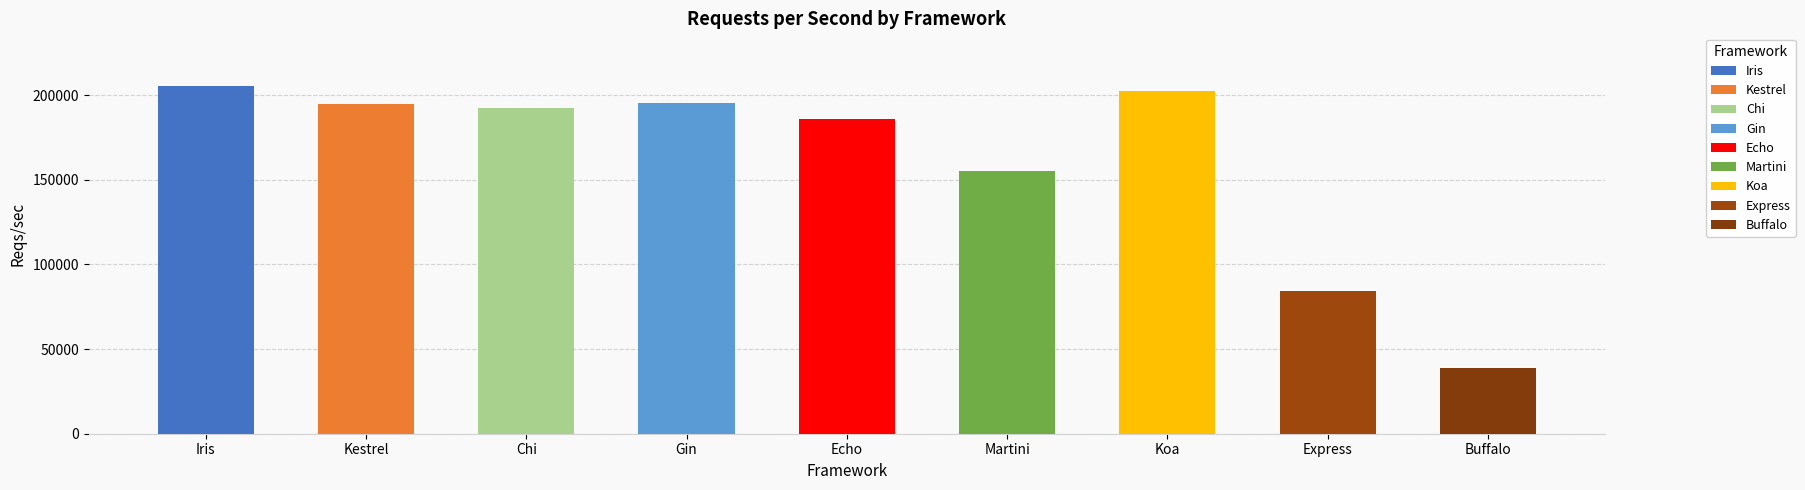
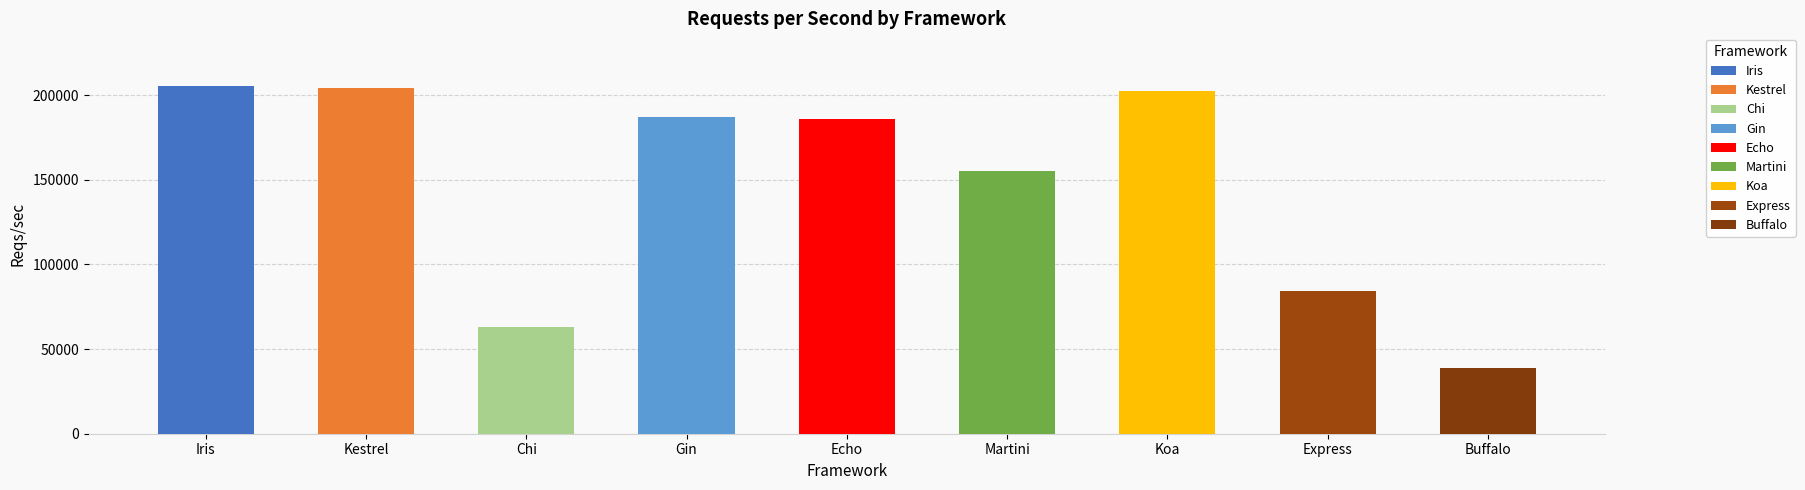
  {
    "Iris": 206000,
-   "Kestrel": 195000,
-   "Chi": 192000,
-   "Gin": 195000,
+   "Kestrel": 204000,
+   "Chi": 63000,
+   "Gin": 187000,
    "Echo": 186000,
    "Martini": 155000,
    "Koa": 203000,
    "Express": 84000,
    "Buffalo": 39000
  }
